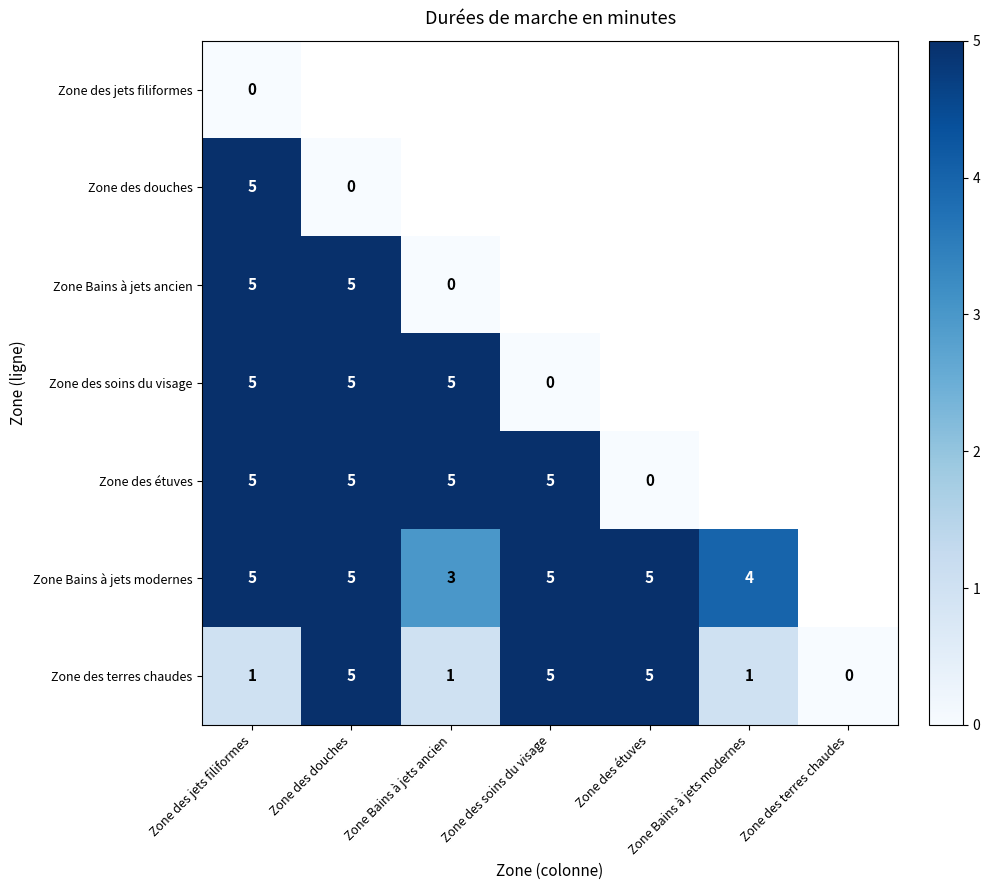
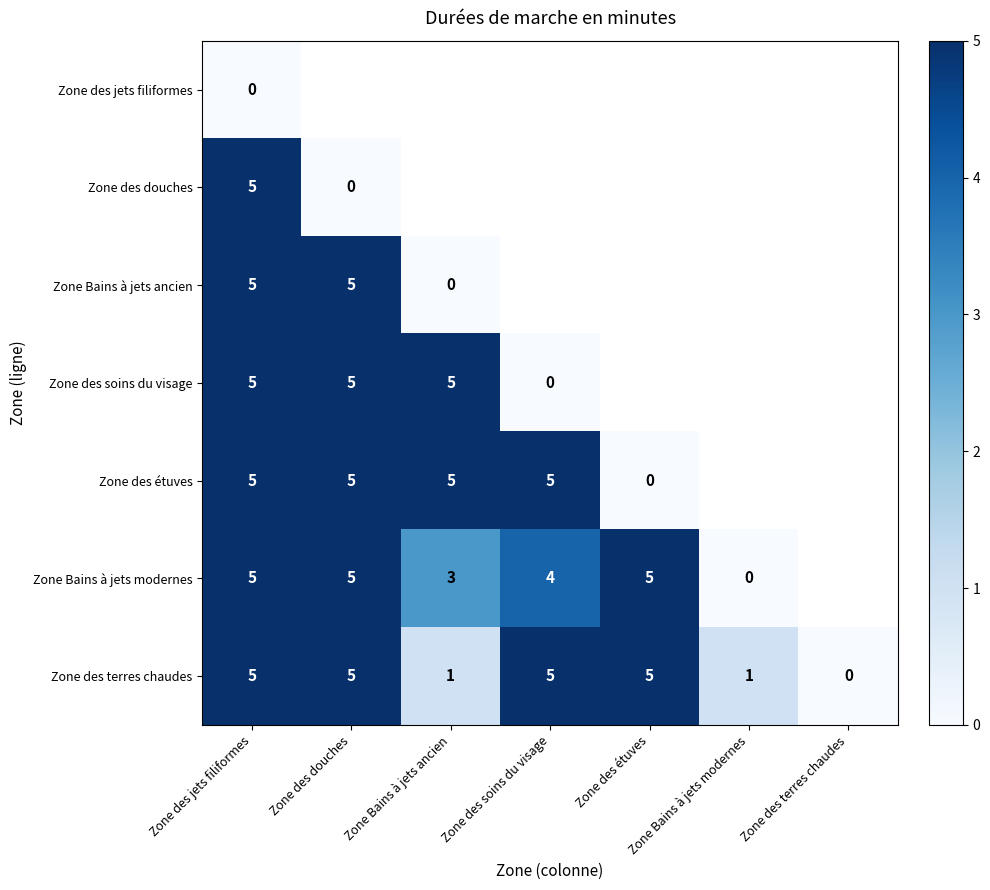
  {
    "Zone des jets filiformes": {
      "Zone des jets filiformes": 0
    },
    "Zone des douches": {
      "Zone des jets filiformes": 5,
      "Zone des douches": 0
    },
    "Zone Bains à jets ancien": {
      "Zone des jets filiformes": 5,
      "Zone des douches": 5,
      "Zone Bains à jets ancien": 0
    },
    "Zone des soins du visage": {
      "Zone des jets filiformes": 5,
      "Zone des douches": 5,
      "Zone Bains à jets ancien": 5,
      "Zone des soins du visage": 0
    },
    "Zone des étuves": {
      "Zone des jets filiformes": 5,
      "Zone des douches": 5,
      "Zone Bains à jets ancien": 5,
      "Zone des soins du visage": 5,
      "Zone des étuves": 0
    },
    "Zone Bains à jets modernes": {
      "Zone des jets filiformes": 5,
      "Zone des douches": 5,
      "Zone Bains à jets ancien": 3,
-     "Zone des soins du visage": 5,
+     "Zone des soins du visage": 4,
      "Zone des étuves": 5,
-     "Zone Bains à jets modernes": 4
+     "Zone Bains à jets modernes": 0
    },
    "Zone des terres chaudes": {
-     "Zone des jets filiformes": 1,
+     "Zone des jets filiformes": 5,
      "Zone des douches": 5,
      "Zone Bains à jets ancien": 1,
      "Zone des soins du visage": 5,
      "Zone des étuves": 5,
      "Zone Bains à jets modernes": 1,
      "Zone des terres chaudes": 0
    }
  }
